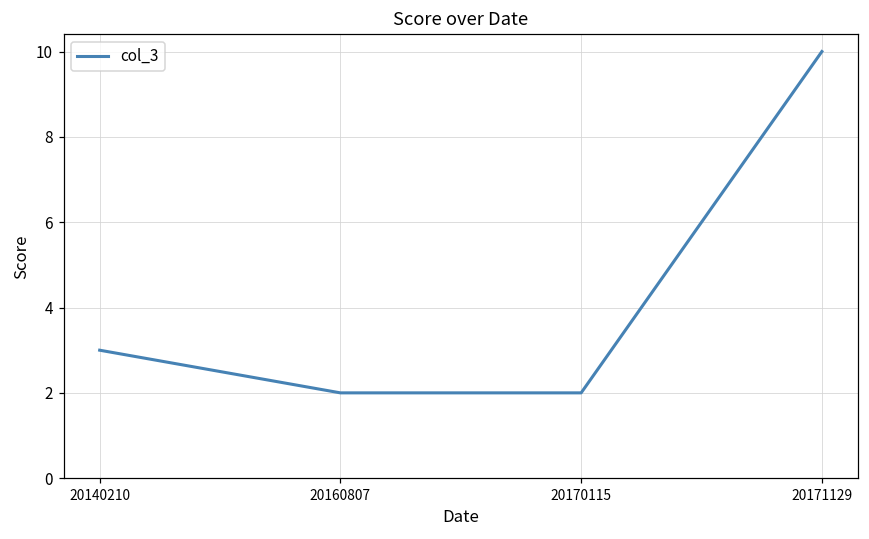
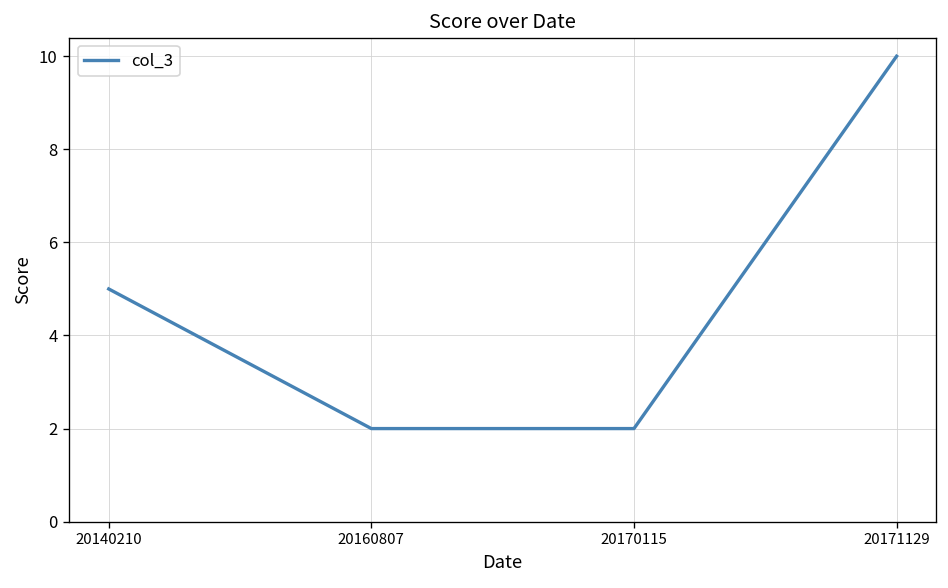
  {
-   "20140210": 3,
+   "20140210": 5,
    "20160807": 2,
    "20170115": 2,
    "20171129": 10
  }
